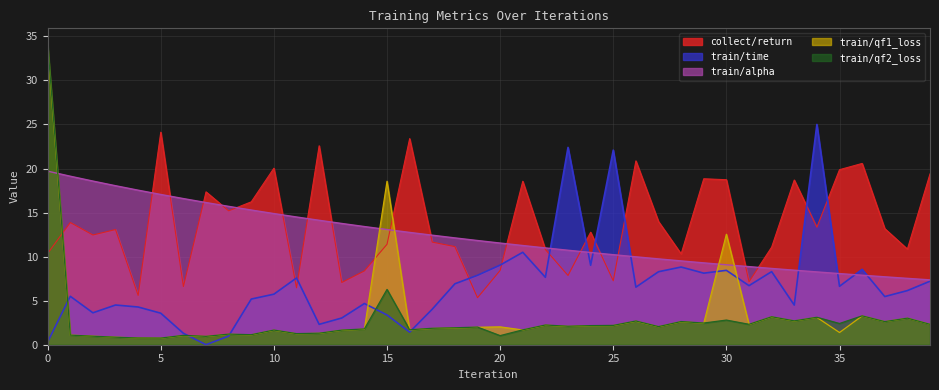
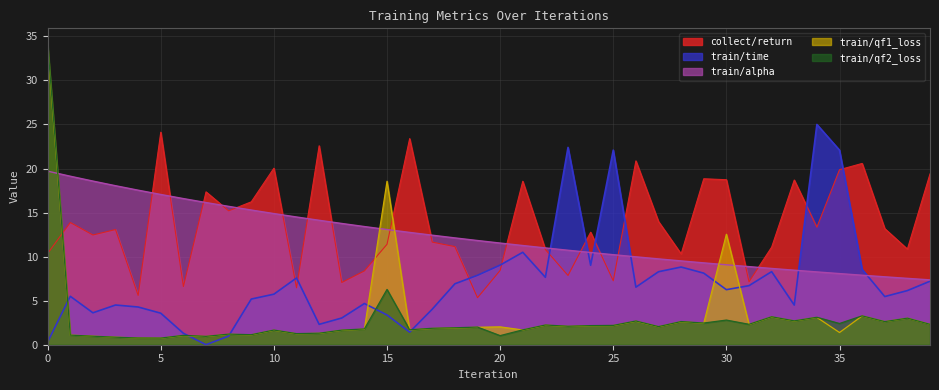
  {
    "collect/return": {
      "0": 10,
      "5": 24,
      "10": 20,
      "15": 11,
      "20": 8,
      "25": 7,
      "30": 19,
      "35": 20
    },
    "train/time": {
      "0": 0,
      "5": 4,
      "10": 6,
      "15": 3,
      "20": 9,
      "25": 22,
-     "30": 8,
-     "35": 7
+     "30": 6,
+     "35": 22
    },
    "train/alpha": {
      "0": 20,
      "5": 17,
      "10": 15,
      "15": 13,
      "20": 12,
      "25": 10,
      "30": 9,
      "35": 8
    },
    "train/qf1_loss": {
      "0": 34,
      "15": 19,
      "20": 2,
      "30": 13,
      "35": 1
    },
    "train/qf2_loss": {
      "0": 34,
      "15": 6,
      "20": 1,
      "30": 3,
      "35": 2
    }
  }
